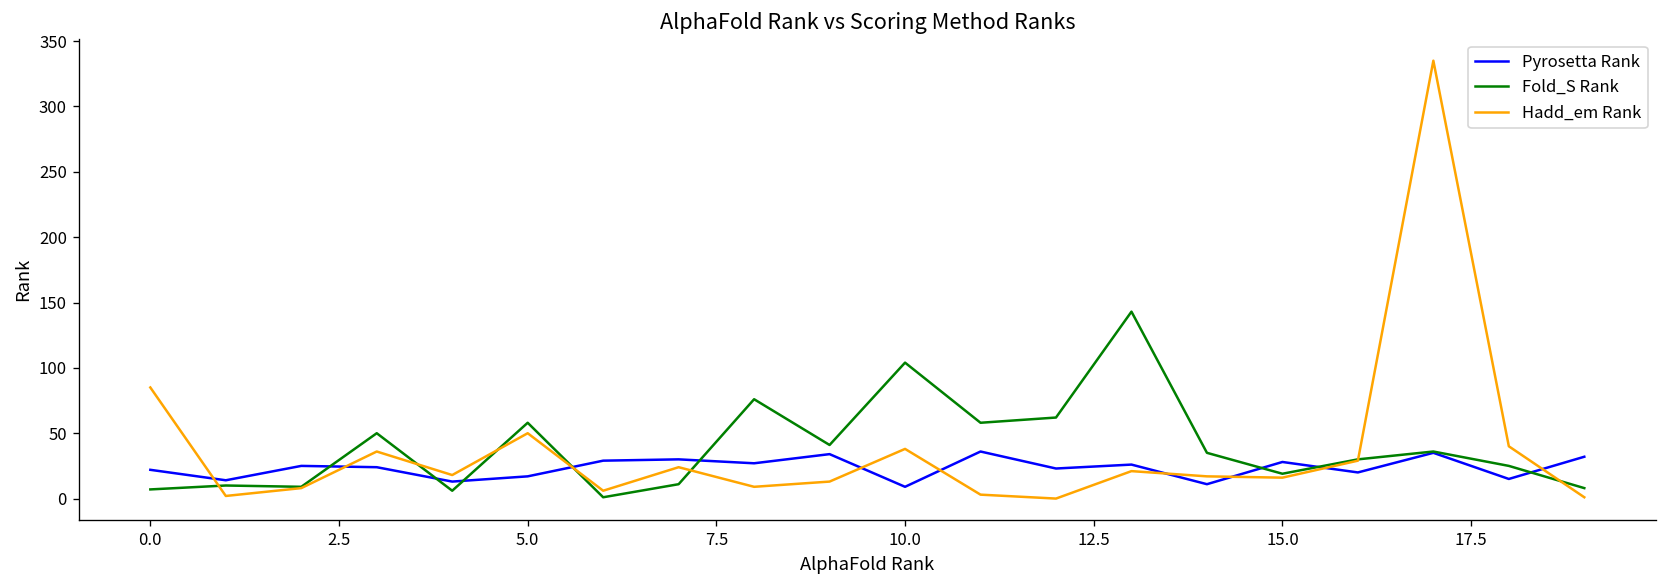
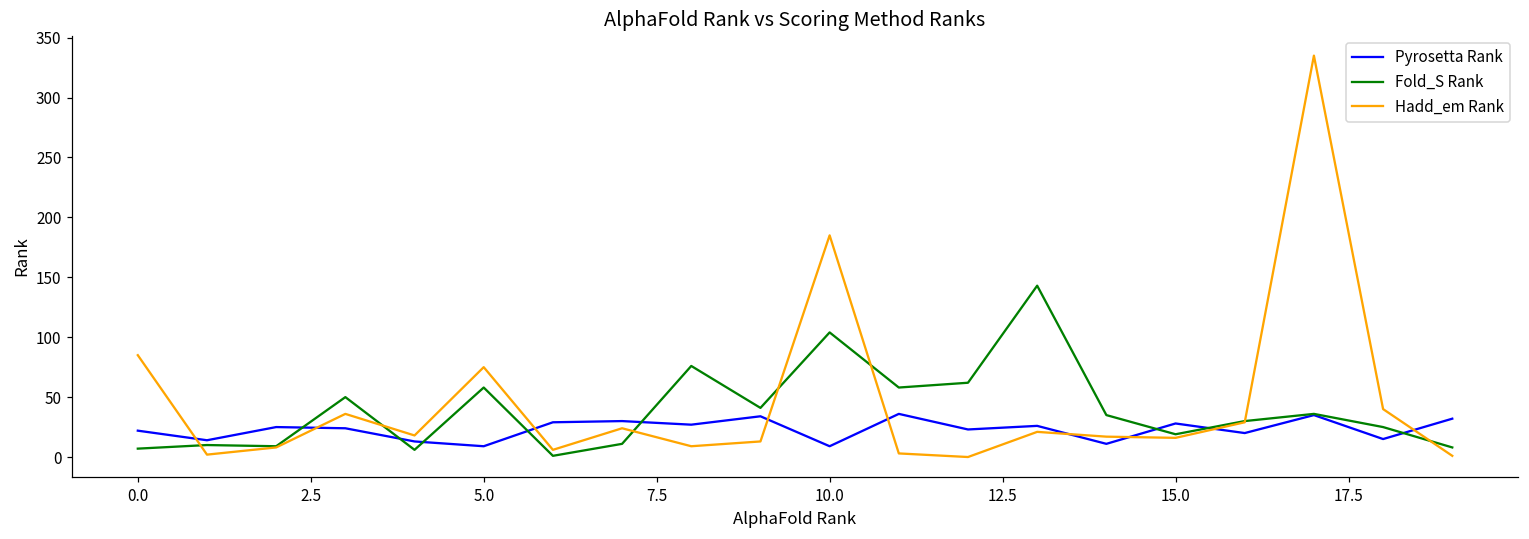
  {
    "Pyrosetta Rank": {
      "0.0": 22,
-     "5.0": 17,
+     "5.0": 9,
      "10.0": 9,
      "15.0": 28
    },
    "Fold_S Rank": {
      "0.0": 7,
      "5.0": 58,
      "10.0": 104,
      "15.0": 19
    },
    "Hadd_em Rank": {
      "0.0": 85,
-     "5.0": 50,
-     "10.0": 38,
+     "5.0": 75,
+     "10.0": 185,
      "15.0": 16
    }
  }
